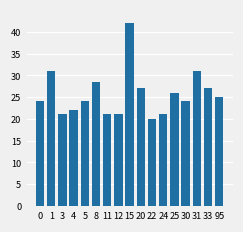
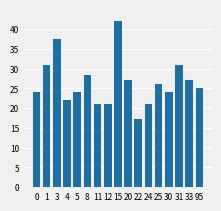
  {
    "0": 24,
    "1": 31,
-   "3": 21,
+   "3": 38,
    "4": 22,
    "5": 24,
    "8": 28,
    "11": 21,
    "12": 21,
    "15": 42,
    "20": 27,
-   "22": 20,
+   "22": 17,
    "24": 21,
    "25": 26,
    "30": 24,
    "31": 31,
    "33": 27,
    "95": 25
  }
